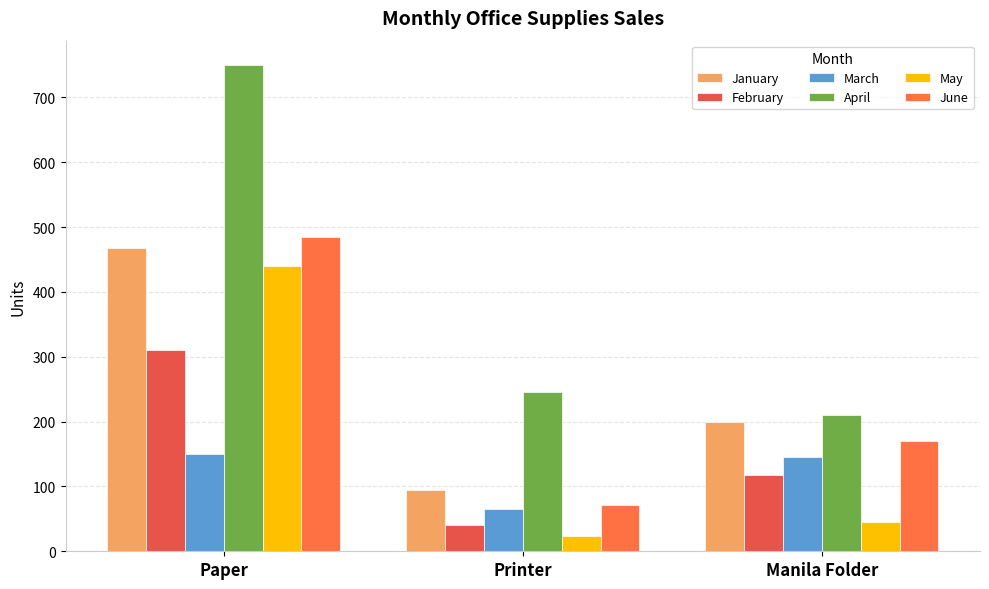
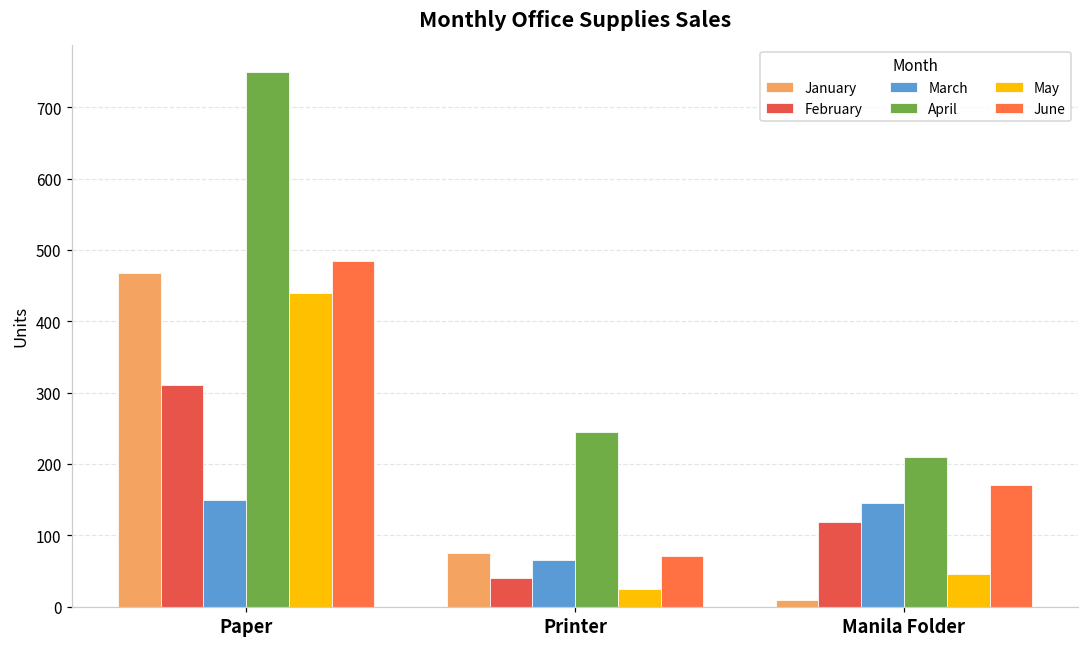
  {
    "January": {
      "Paper": 470,
-     "Printer": 90,
-     "Manila Folder": 200
+     "Printer": 80,
+     "Manila Folder": 10
    },
    "March": {
      "Paper": 150,
      "Printer": 70,
      "Manila Folder": 150
    },
    "April": {
      "Paper": 750,
      "Printer": 250,
      "Manila Folder": 210
    },
    "May": {
      "Paper": 440,
      "Printer": 20,
      "Manila Folder": 50
    }
  }
